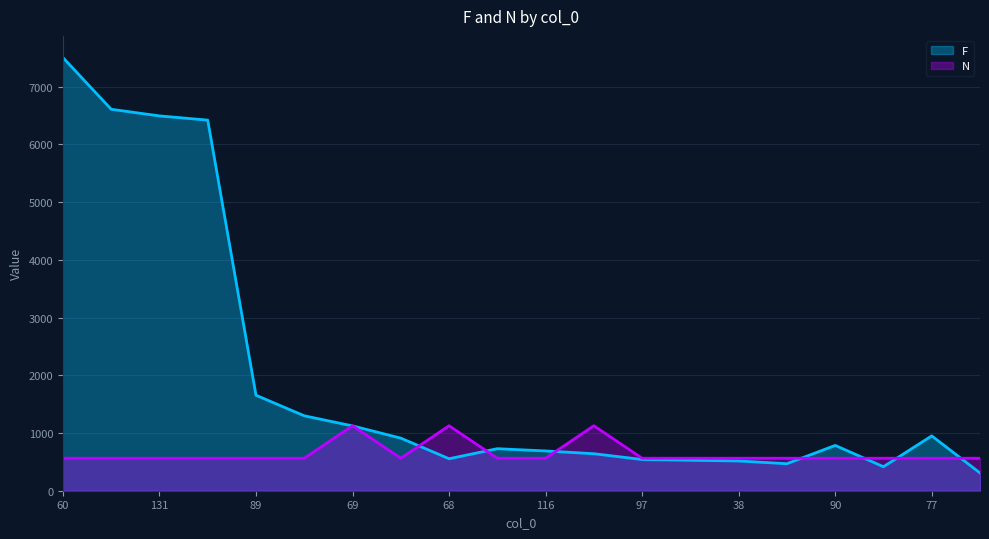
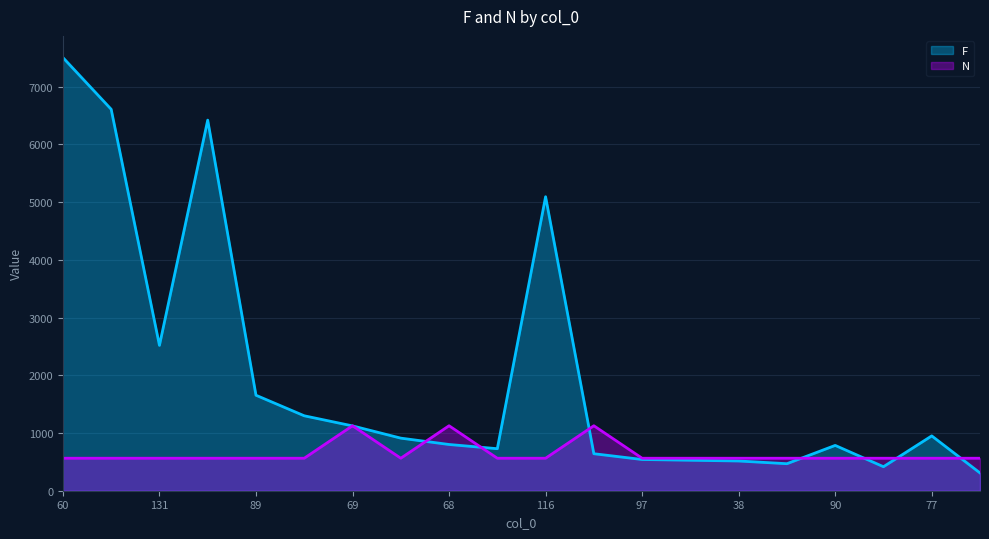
  {
    "F": {
      "60": 7500,
-     "131": 6500,
+     "131": 2500,
      "89": 1700,
-     "68": 600,
-     "116": 700,
+     "68": 800,
+     "116": 5100,
      "38": 500,
      "90": 800,
      "77": 1000
    },
    "N": {
      "60": 600,
      "131": 600,
      "89": 600,
      "68": 1100,
      "116": 600,
      "38": 600,
      "90": 600,
      "77": 600
    }
  }
